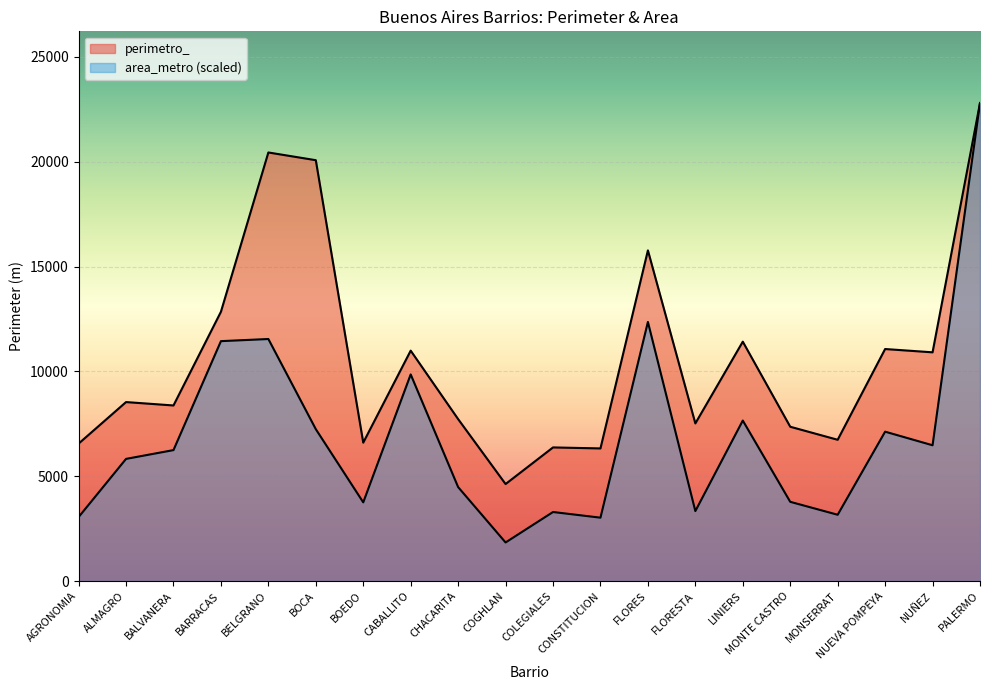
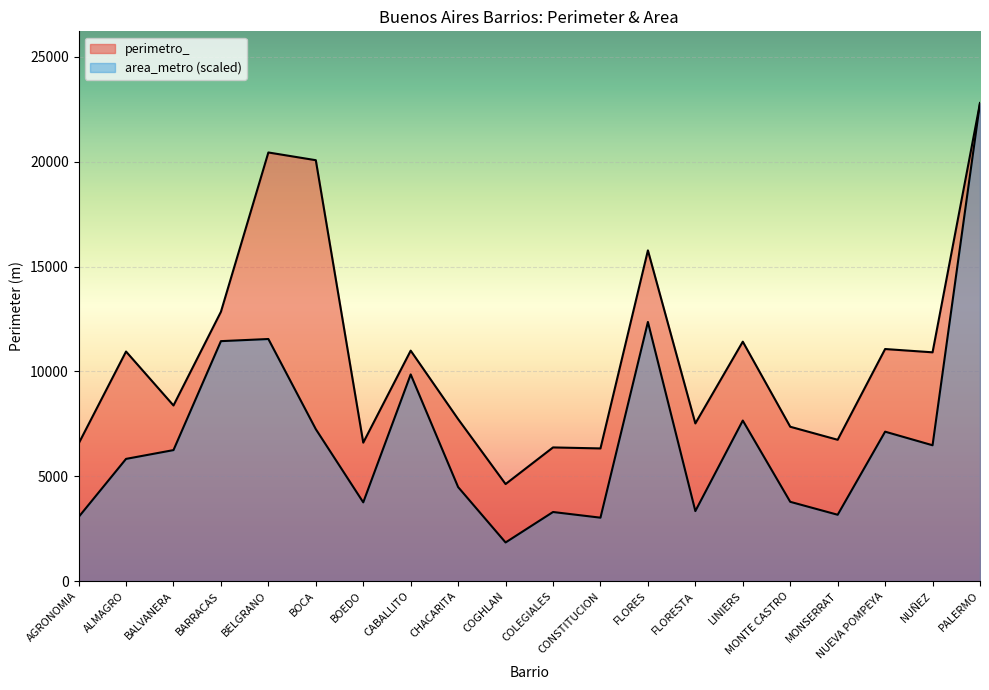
  {
    "perimetro_": {
      "AGRONOMIA": 6600,
-     "ALMAGRO": 8500,
+     "ALMAGRO": 10900,
      "BALVANERA": 8400,
      "BARRACAS": 12800,
      "BELGRANO": 20400,
      "BOCA": 20100,
      "BOEDO": 6600,
      "CABALLITO": 11000,
      "CHACARITA": 7700,
      "COGHLAN": 4600,
      "COLEGIALES": 6400,
      "CONSTITUCION": 6300,
      "FLORES": 15800,
      "FLORESTA": 7500,
      "LINIERS": 11400,
      "MONTE CASTRO": 7400,
      "MONSERRAT": 6700,
      "NUEVA POMPEYA": 11100,
      "NUÑEZ": 10900
    },
    "area_metro (scaled)": {
      "AGRONOMIA": 3100,
      "ALMAGRO": 5800,
      "BALVANERA": 6200,
      "BARRACAS": 11400,
      "BELGRANO": 11500,
      "BOCA": 7200,
      "BOEDO": 3800,
      "CABALLITO": 9900,
      "CHACARITA": 4500,
      "COGHLAN": 1800,
      "COLEGIALES": 3300,
      "CONSTITUCION": 3000,
      "FLORES": 12400,
      "FLORESTA": 3300,
      "LINIERS": 7700,
      "MONTE CASTRO": 3800,
      "MONSERRAT": 3200,
      "NUEVA POMPEYA": 7100,
      "NUÑEZ": 6500
    }
  }
